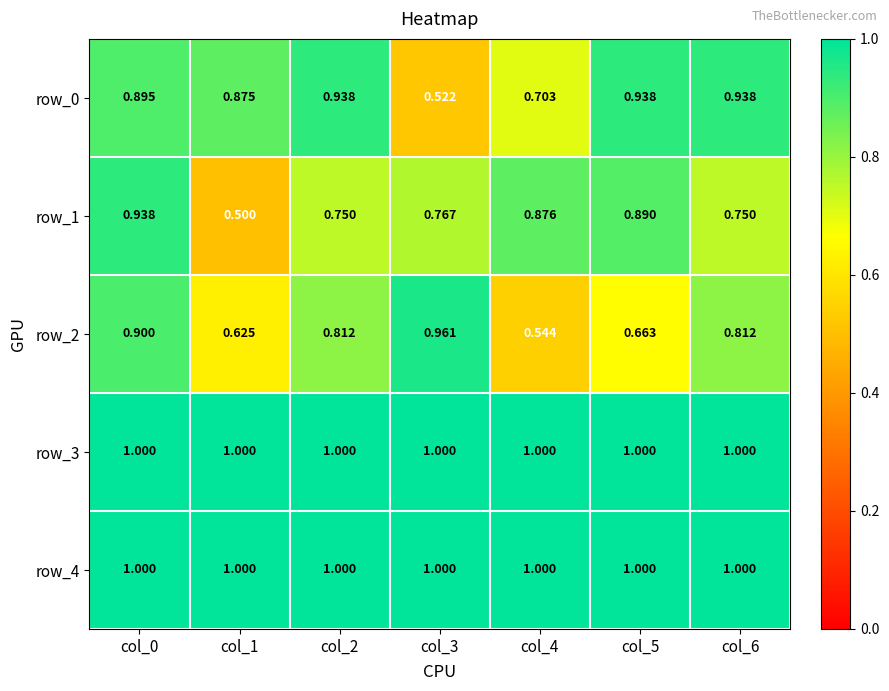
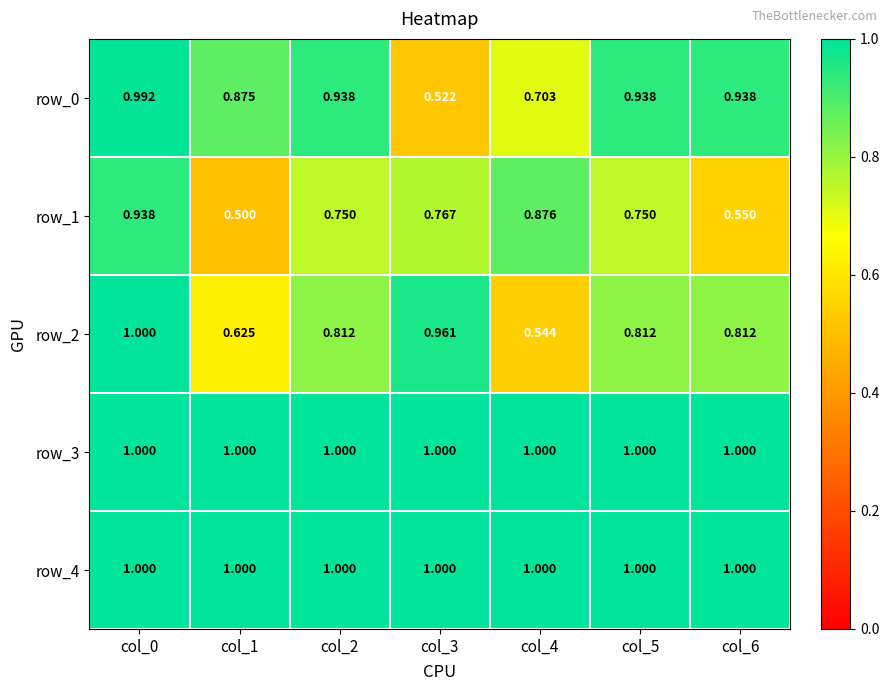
  {
    "row_0": {
-     "col_0": 0.895,
+     "col_0": 0.992,
      "col_1": 0.875,
      "col_2": 0.938,
      "col_3": 0.522,
      "col_4": 0.703,
      "col_5": 0.938,
      "col_6": 0.938
    },
    "row_1": {
      "col_0": 0.938,
      "col_1": 0.500,
      "col_2": 0.750,
      "col_3": 0.767,
      "col_4": 0.876,
-     "col_5": 0.890,
-     "col_6": 0.750
+     "col_5": 0.750,
+     "col_6": 0.550
    },
    "row_2": {
-     "col_0": 0.900,
+     "col_0": 1.000,
      "col_1": 0.625,
      "col_2": 0.812,
      "col_3": 0.961,
      "col_4": 0.544,
-     "col_5": 0.663,
+     "col_5": 0.812,
      "col_6": 0.812
    },
    "row_3": {
      "col_0": 1.000,
      "col_1": 1.000,
      "col_2": 1.000,
      "col_3": 1.000,
      "col_4": 1.000,
      "col_5": 1.000,
      "col_6": 1.000
    },
    "row_4": {
      "col_0": 1.000,
      "col_1": 1.000,
      "col_2": 1.000,
      "col_3": 1.000,
      "col_4": 1.000,
      "col_5": 1.000,
      "col_6": 1.000
    }
  }
